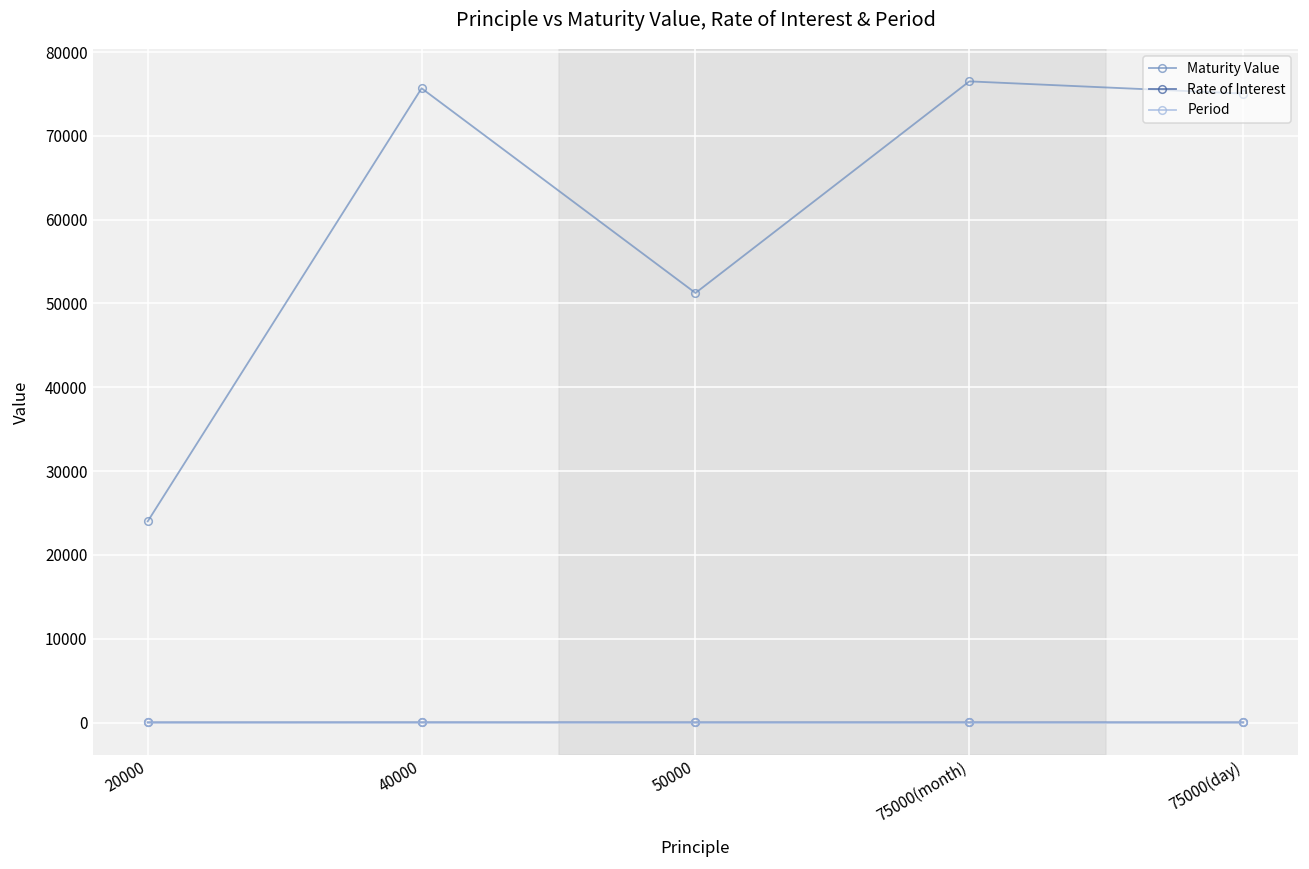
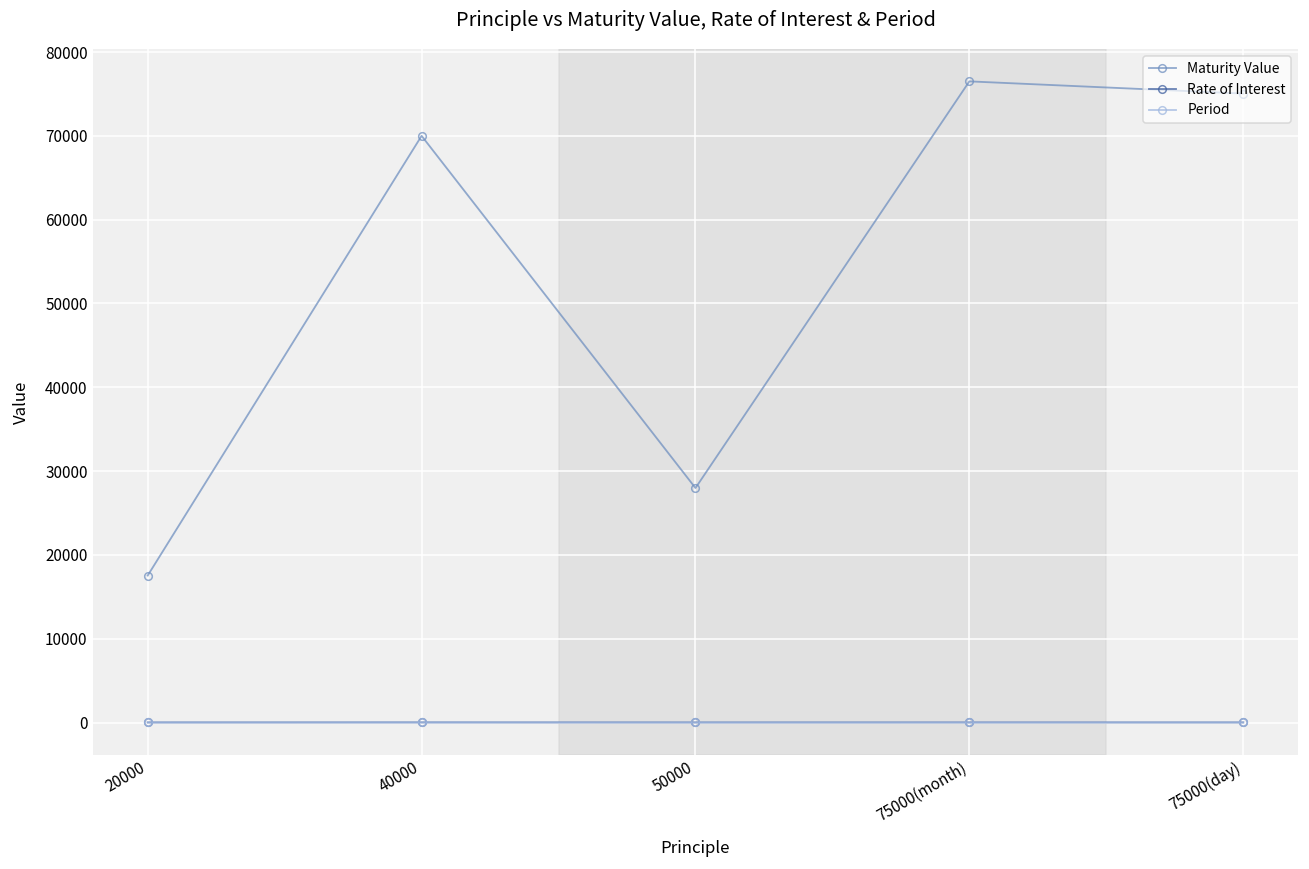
  {
    "Maturity Value": {
-     "20000": 24000,
-     "40000": 76000,
-     "50000": 51000,
+     "20000": 18000,
+     "40000": 70000,
+     "50000": 28000,
      "75000(month)": 77000
    },
    "Period": {
      "20000": 0,
      "40000": 0,
      "50000": 0,
      "75000(month)": 0,
      "75000(day)": 0
    }
  }
